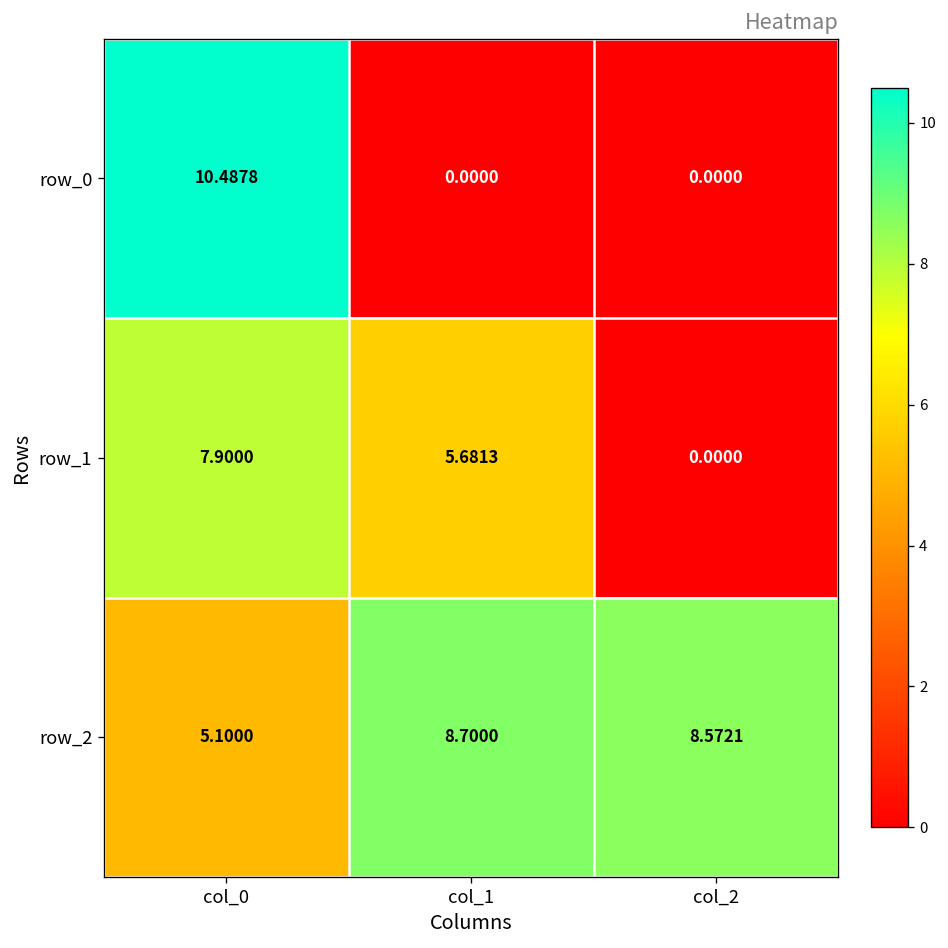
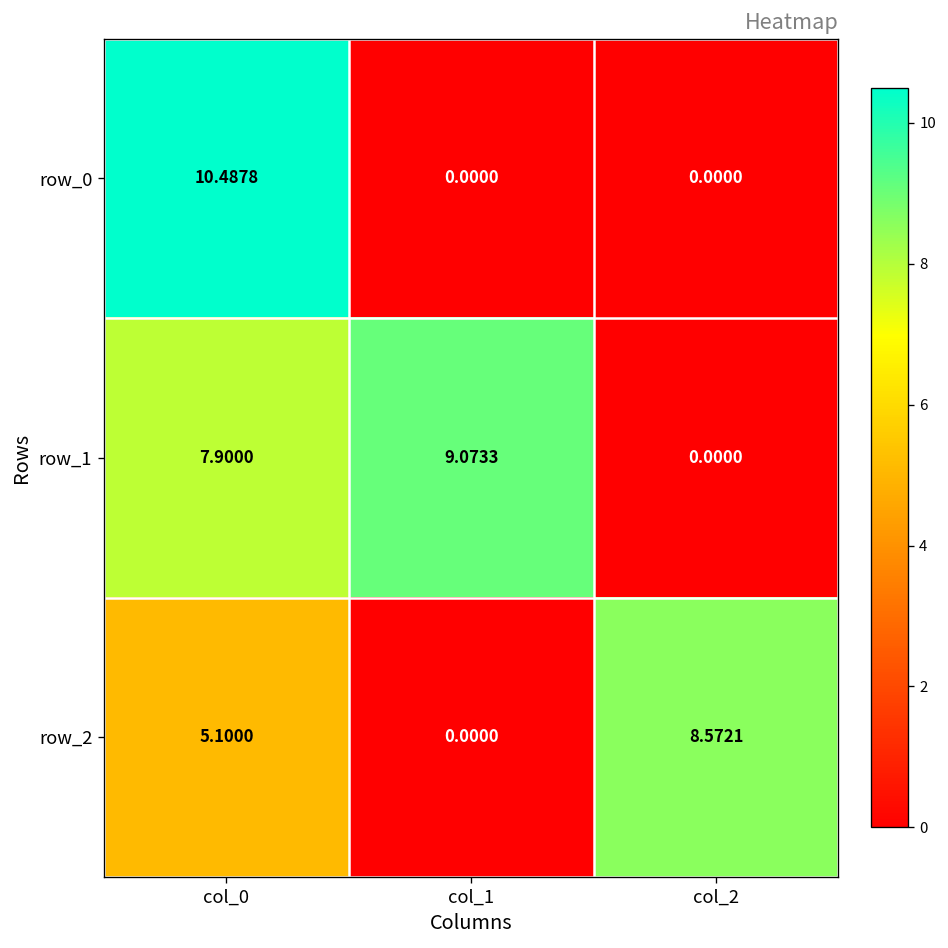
  {
    "row_0": {
      "col_0": 10.4878,
      "col_1": 0.0000,
      "col_2": 0.0000
    },
    "row_1": {
      "col_0": 7.9000,
-     "col_1": 5.6813,
+     "col_1": 9.0733,
      "col_2": 0.0000
    },
    "row_2": {
      "col_0": 5.1000,
-     "col_1": 8.7000,
+     "col_1": 0.0000,
      "col_2": 8.5721
    }
  }
